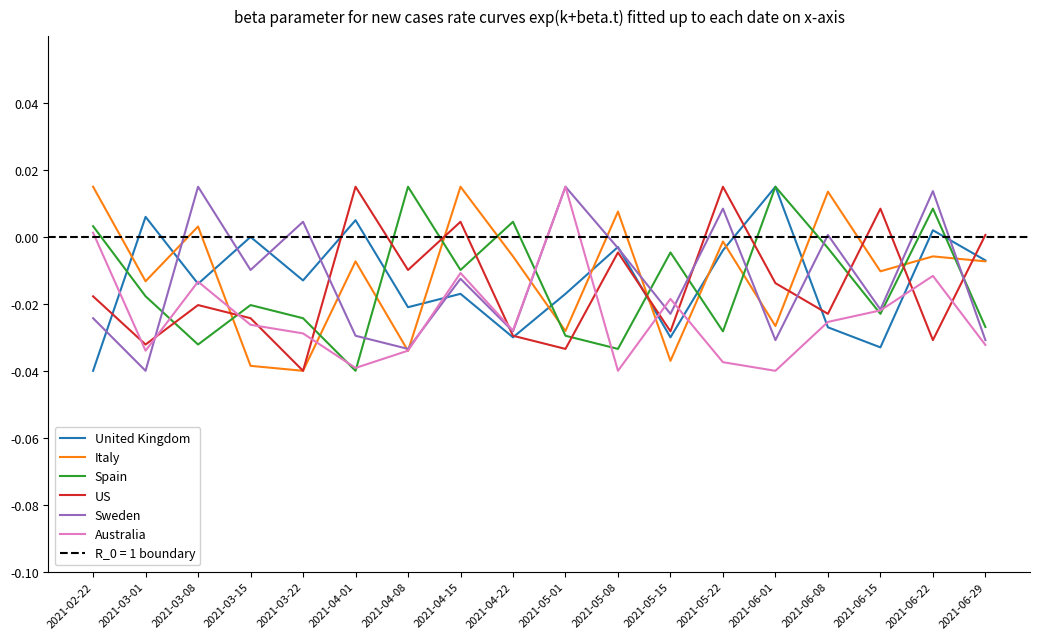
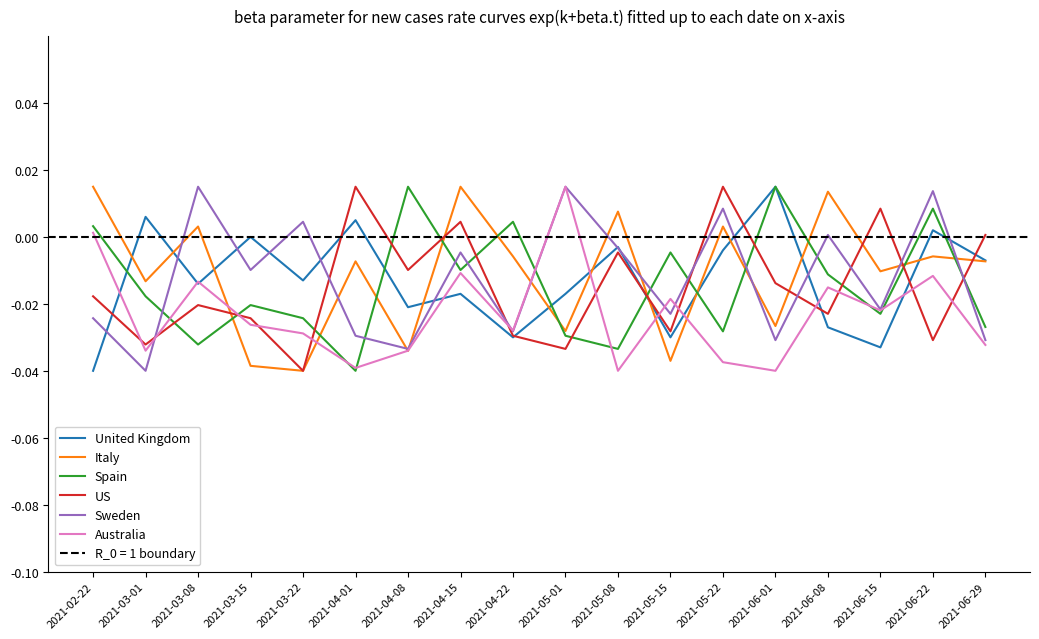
  {
    "United Kingdom": {
      "2021-02-22": -0.040,
      "2021-03-01": 0.006,
      "2021-03-15": 0.000,
      "2021-03-22": -0.013,
      "2021-04-01": 0.005,
      "2021-04-08": -0.021,
      "2021-04-15": -0.017,
      "2021-05-01": -0.017,
      "2021-05-15": -0.030,
      "2021-05-22": -0.004,
      "2021-06-08": -0.027,
      "2021-06-15": -0.033,
      "2021-06-22": 0.002
    },
    "Italy": {
      "2021-02-22": 0.015,
      "2021-03-01": -0.013,
      "2021-03-08": 0.003,
      "2021-03-15": -0.039,
      "2021-04-01": -0.007,
      "2021-04-15": 0.015,
      "2021-04-22": -0.006,
      "2021-05-01": -0.028,
      "2021-05-08": 0.008,
      "2021-05-15": -0.037,
-     "2021-05-22": -0.001,
+     "2021-05-22": 0.003,
      "2021-06-01": -0.027,
      "2021-06-08": 0.014,
      "2021-06-15": -0.010,
      "2021-06-22": -0.006
    },
    "Spain": {
      "2021-02-22": 0.003,
      "2021-03-01": -0.018,
      "2021-03-08": -0.032,
      "2021-03-15": -0.020,
      "2021-03-22": -0.024,
      "2021-04-01": -0.040,
      "2021-04-08": 0.015,
      "2021-04-15": -0.010,
      "2021-04-22": 0.005,
      "2021-05-01": -0.030,
      "2021-05-08": -0.033,
      "2021-05-15": -0.005,
      "2021-05-22": -0.028,
-     "2021-06-08": -0.003,
+     "2021-06-08": -0.011,
      "2021-06-15": -0.023,
      "2021-06-22": 0.008,
      "2021-06-29": -0.027
    },
    "US": {
      "2021-02-22": -0.018,
      "2021-03-01": -0.032,
      "2021-03-08": -0.020,
      "2021-03-15": -0.024,
      "2021-04-01": 0.015,
      "2021-04-08": -0.010,
      "2021-04-15": 0.005,
      "2021-05-01": -0.033,
      "2021-05-08": -0.005,
      "2021-05-15": -0.028,
      "2021-05-22": 0.015,
      "2021-06-01": -0.014,
      "2021-06-08": -0.023,
      "2021-06-15": 0.008,
      "2021-06-22": -0.031,
      "2021-06-29": 0.001
    },
    "Sweden": {
      "2021-02-22": -0.024,
      "2021-03-01": -0.040,
      "2021-03-08": 0.015,
      "2021-03-15": -0.010,
      "2021-03-22": 0.005,
      "2021-04-01": -0.030,
-     "2021-04-15": -0.013,
+     "2021-04-15": -0.005,
      "2021-05-15": -0.023,
      "2021-05-22": 0.008,
      "2021-06-01": -0.031,
      "2021-06-08": 0.001,
      "2021-06-22": 0.014,
      "2021-06-29": -0.031
    },
    "Australia": {
      "2021-02-22": 0.001,
      "2021-03-01": -0.034,
      "2021-03-15": -0.026,
      "2021-03-22": -0.029,
      "2021-04-01": -0.039,
      "2021-04-15": -0.011,
      "2021-05-08": -0.040,
      "2021-05-15": -0.019,
      "2021-05-22": -0.037,
      "2021-06-01": -0.040,
-     "2021-06-08": -0.025,
+     "2021-06-08": -0.015,
      "2021-06-22": -0.012,
      "2021-06-29": -0.032
    }
  }
